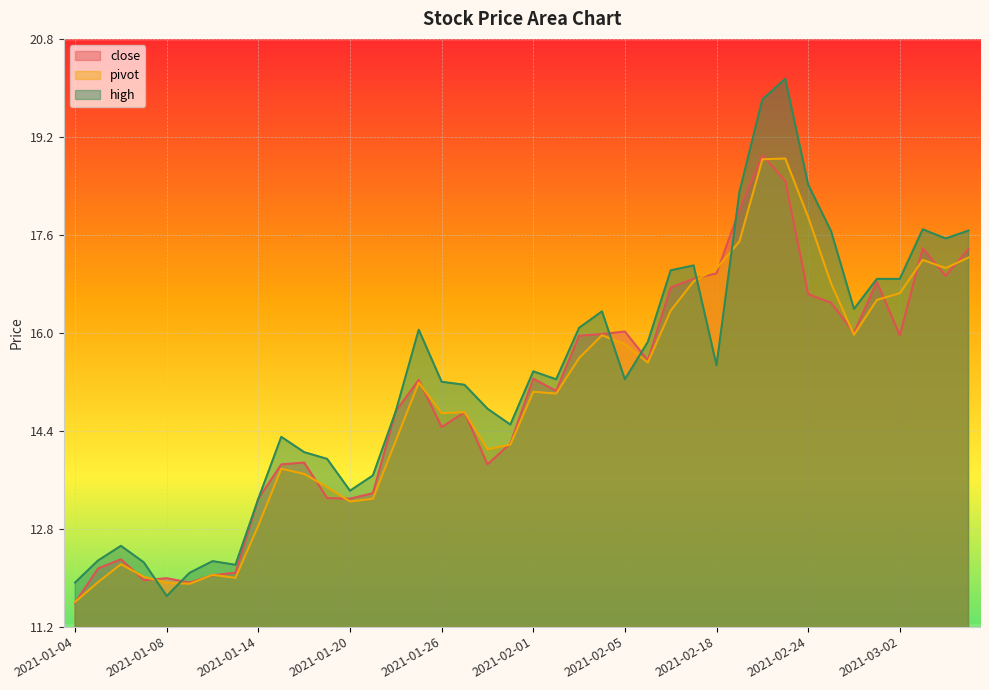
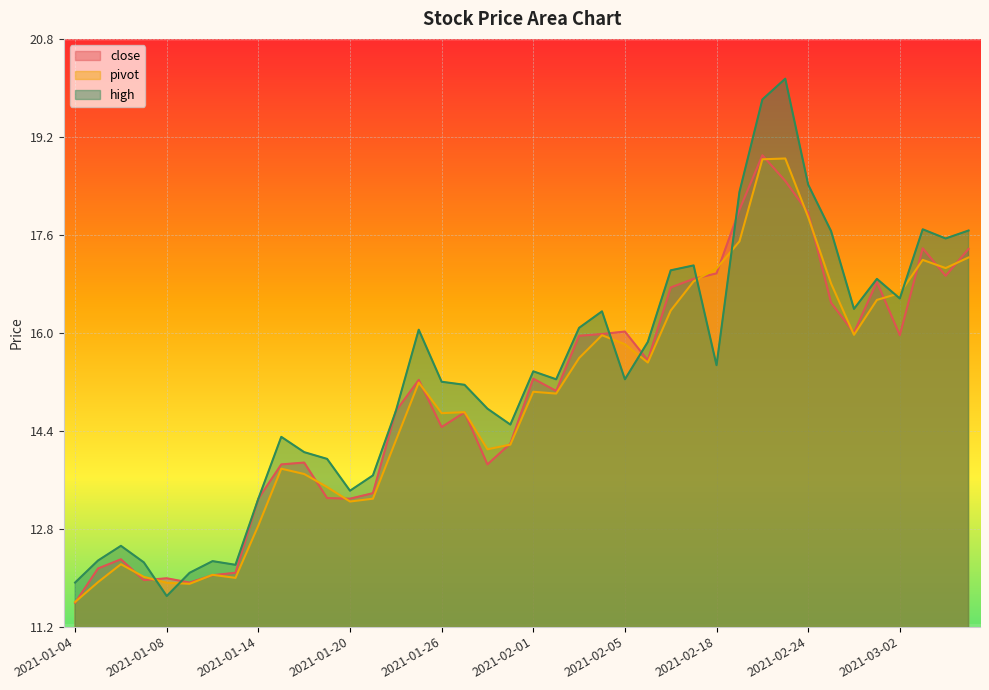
  {
    "close": {
      "2021-01-08": 12.0,
      "2021-01-20": 13.3,
      "2021-01-26": 14.5,
      "2021-02-01": 15.3,
      "2021-02-05": 16.0,
      "2021-02-18": 17.0,
-     "2021-02-24": 16.6,
+     "2021-02-24": 18.0,
      "2021-03-02": 16.0
    },
    "pivot": {
      "2021-01-08": 11.9,
      "2021-01-14": 12.9,
      "2021-01-20": 13.2,
      "2021-01-26": 14.7,
      "2021-02-01": 15.0,
      "2021-02-05": 15.8,
      "2021-02-18": 17.1,
      "2021-02-24": 17.9,
      "2021-03-02": 16.6
    },
    "high": {
      "2021-01-04": 11.9,
      "2021-01-08": 11.7,
      "2021-01-20": 13.4,
      "2021-01-26": 15.2,
      "2021-02-01": 15.4,
      "2021-02-05": 15.2,
      "2021-02-18": 15.5,
      "2021-02-24": 18.4,
-     "2021-03-02": 16.9
+     "2021-03-02": 16.6
    }
  }
